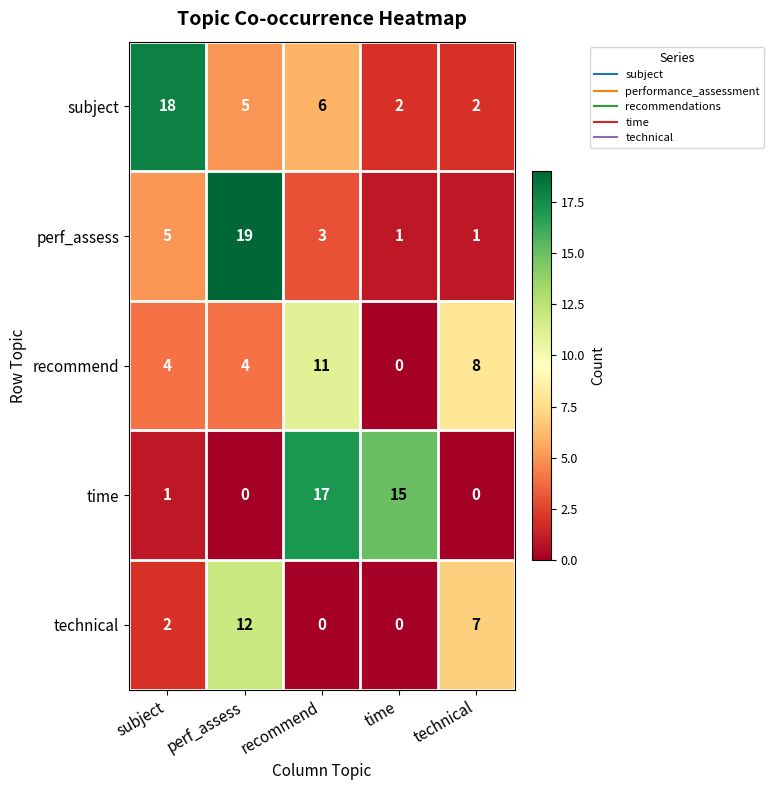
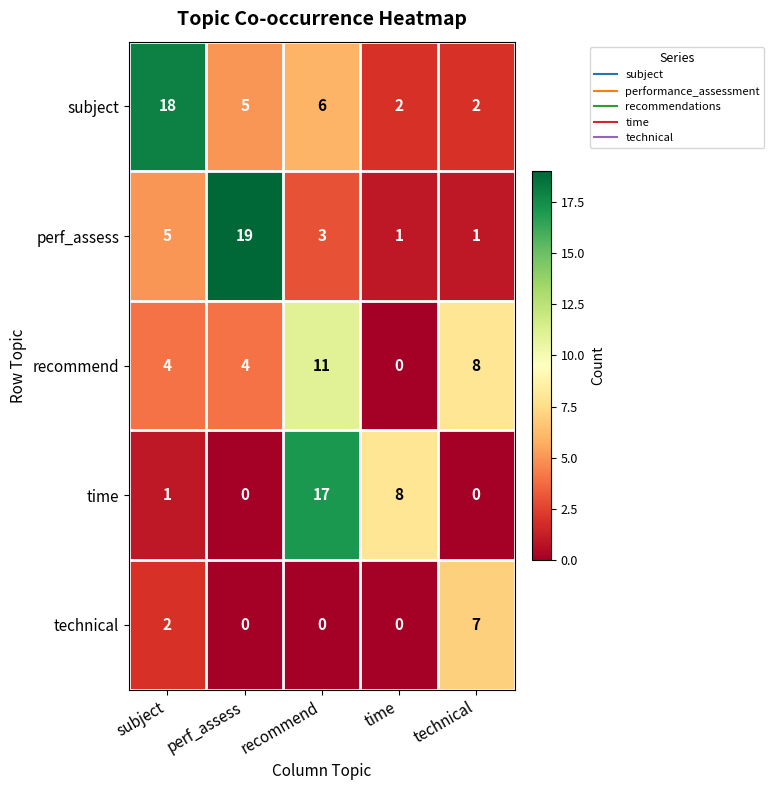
  {
    "subject": {
      "subject": 18,
      "perf_assess": 5,
      "recommend": 6,
      "time": 2,
      "technical": 2
    },
    "perf_assess": {
      "subject": 5,
      "perf_assess": 19,
      "recommend": 3,
      "time": 1,
      "technical": 1
    },
    "recommend": {
      "subject": 4,
      "perf_assess": 4,
      "recommend": 11,
      "time": 0,
      "technical": 8
    },
    "time": {
      "subject": 1,
      "perf_assess": 0,
      "recommend": 17,
-     "time": 15,
+     "time": 8,
      "technical": 0
    },
    "technical": {
      "subject": 2,
-     "perf_assess": 12,
+     "perf_assess": 0,
      "recommend": 0,
      "time": 0,
      "technical": 7
    }
  }
